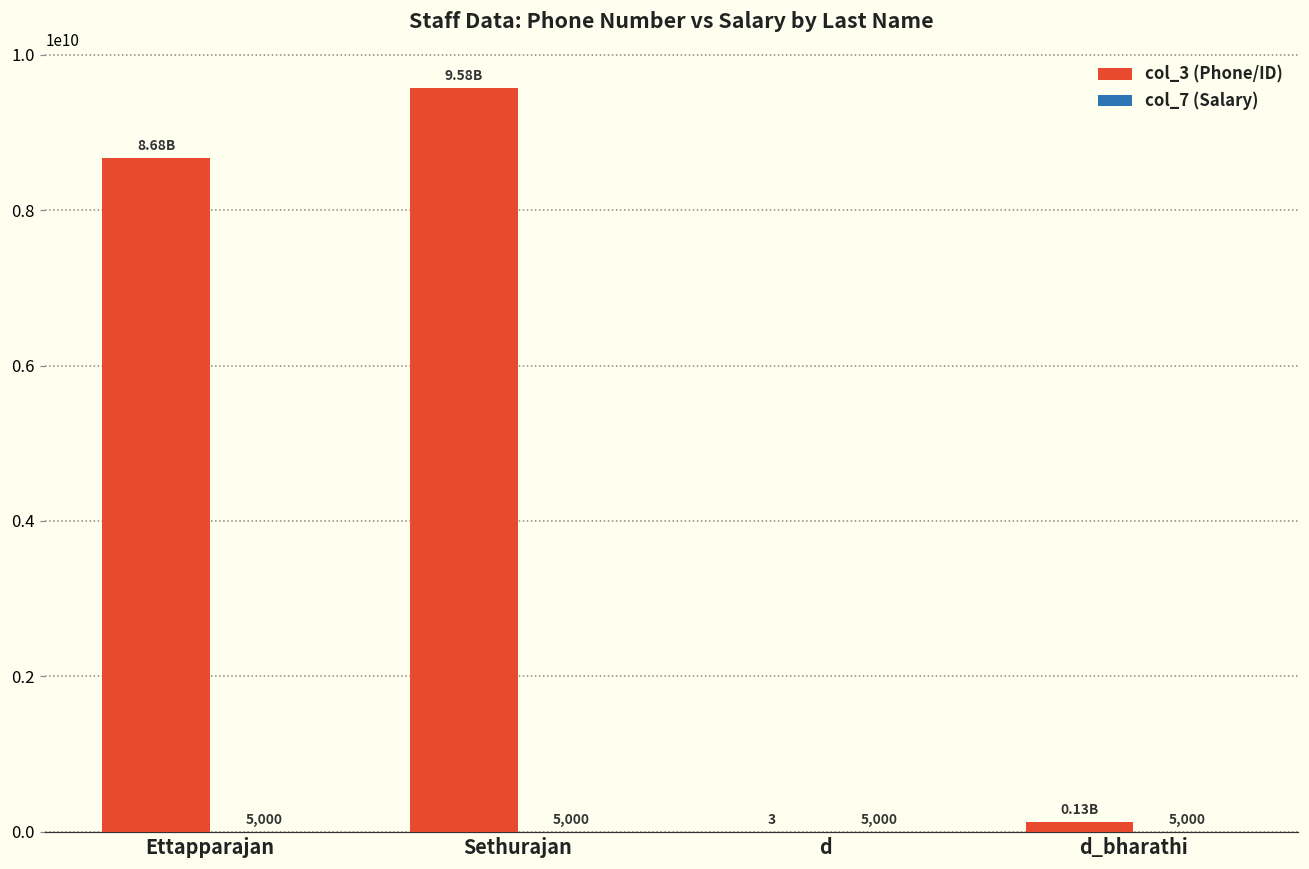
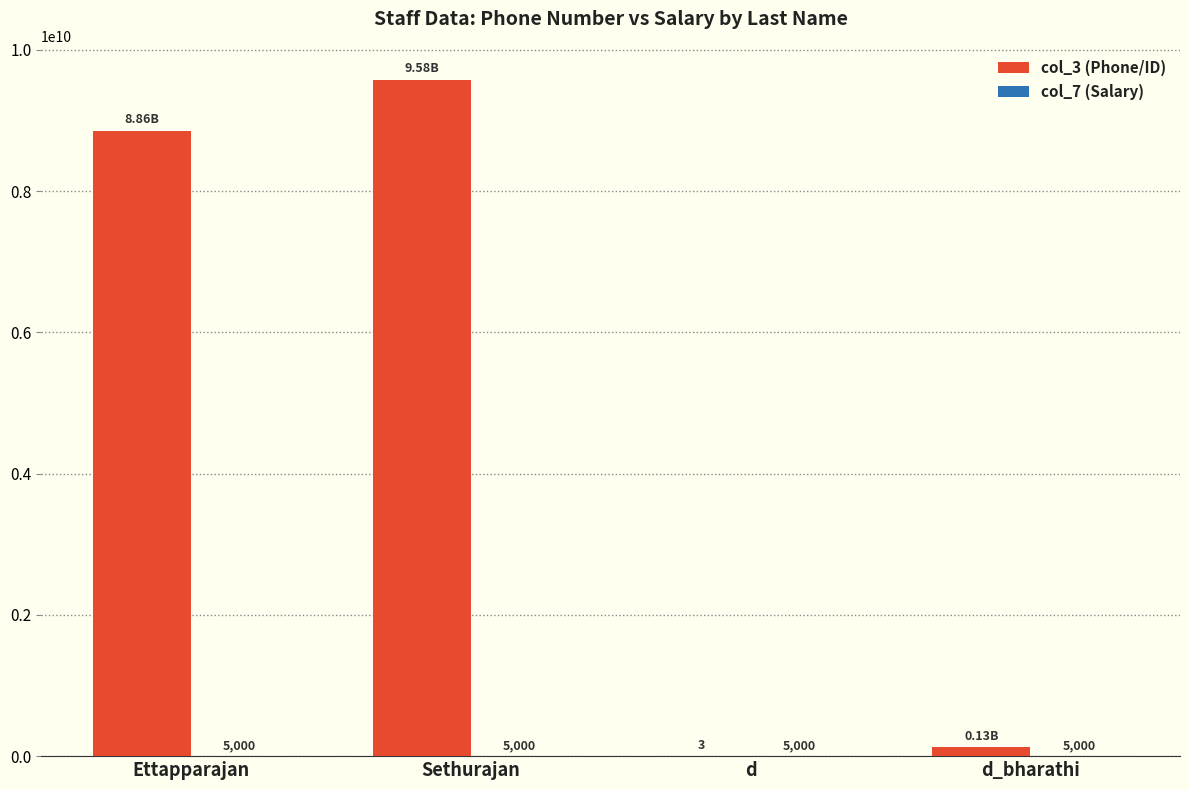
  {
    "col_3 (Phone/ID)": {
-     "Ettapparajan": "8.68B",
+     "Ettapparajan": "8.86B",
      "Sethurajan": "9.58B",
      "d": "3",
      "d_bharathi": "0.13B"
    },
    "col_7 (Salary)": {
      "Ettapparajan": "5,000",
      "Sethurajan": "5,000",
      "d": "5,000",
      "d_bharathi": "5,000"
    }
  }
